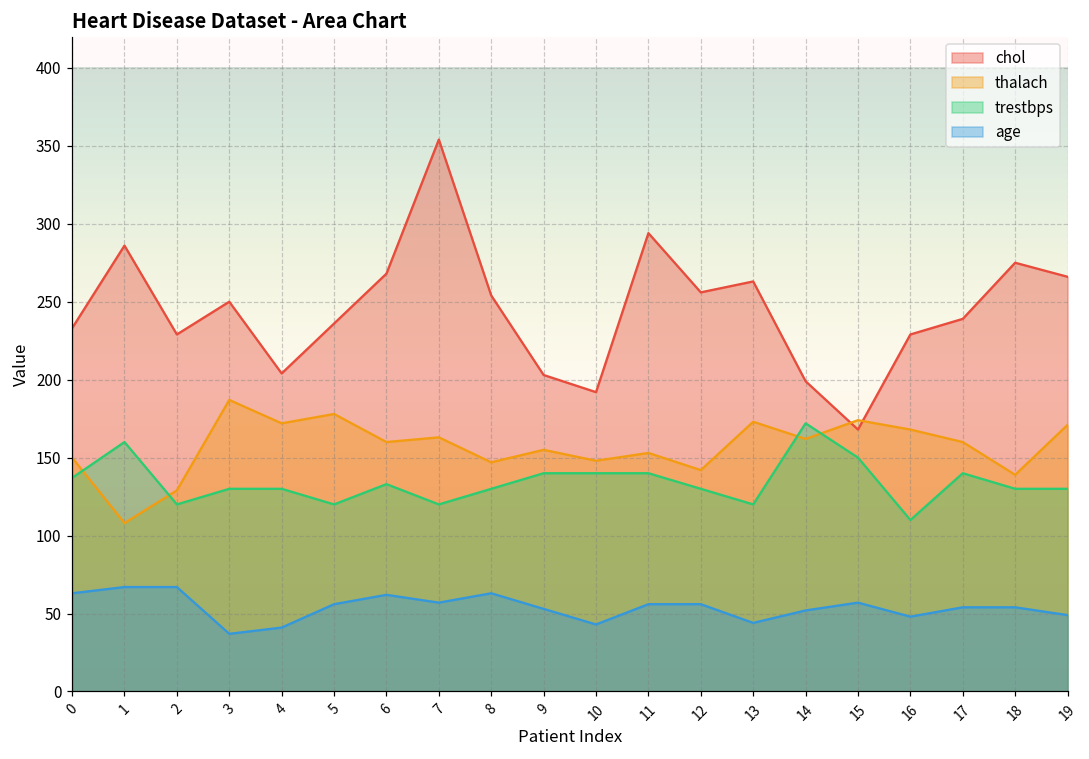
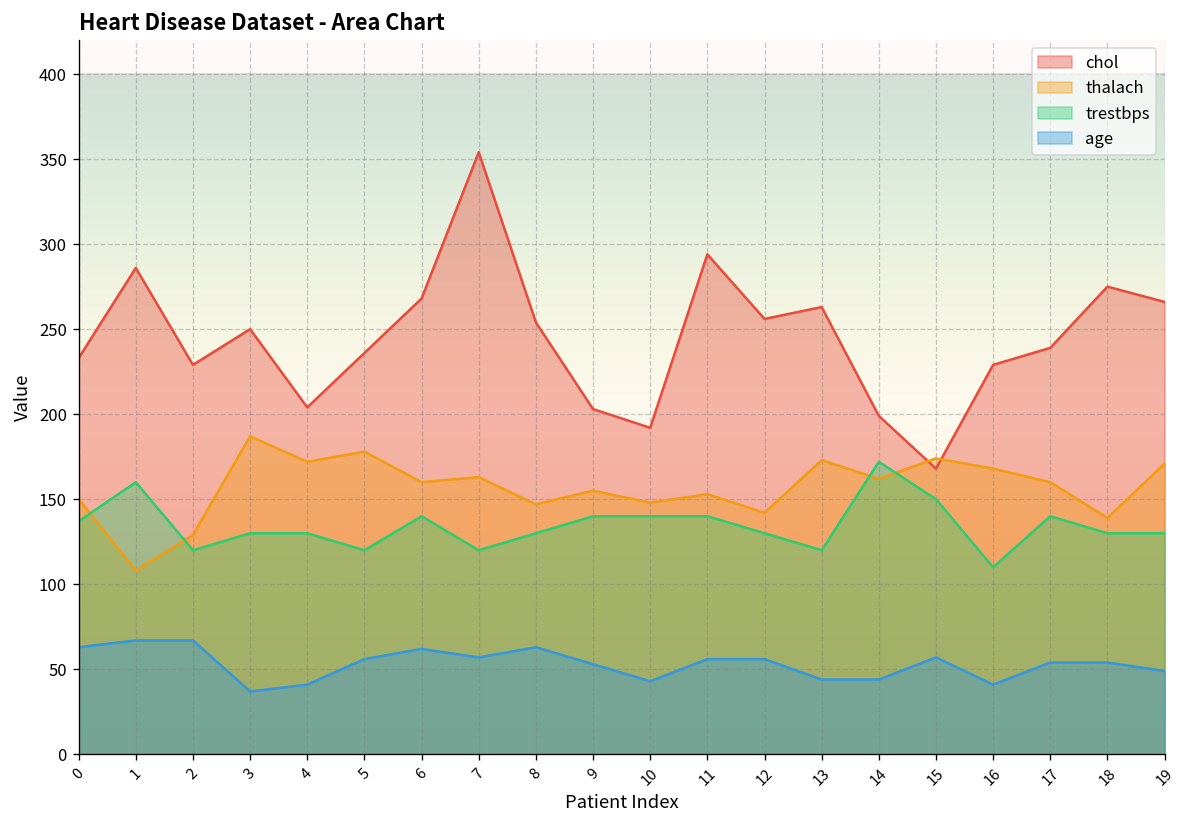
  {
    "trestbps": {
      "0": 137,
      "1": 160,
      "2": 120,
      "3": 130,
      "4": 130,
      "5": 120,
-     "6": 133,
+     "6": 140,
      "7": 120,
      "8": 130,
      "9": 140,
      "10": 140,
      "11": 140,
      "12": 130,
      "13": 120,
      "14": 172,
      "15": 150,
      "16": 110,
      "17": 140,
      "18": 130,
      "19": 130
    },
    "age": {
      "0": 63,
      "1": 67,
      "2": 67,
      "3": 37,
      "4": 41,
      "5": 56,
      "6": 62,
      "7": 57,
      "8": 63,
      "9": 53,
      "10": 43,
      "11": 56,
      "12": 56,
      "13": 44,
-     "14": 52,
+     "14": 44,
      "15": 57,
-     "16": 48,
+     "16": 41,
      "17": 54,
      "18": 54,
      "19": 49
    }
  }
